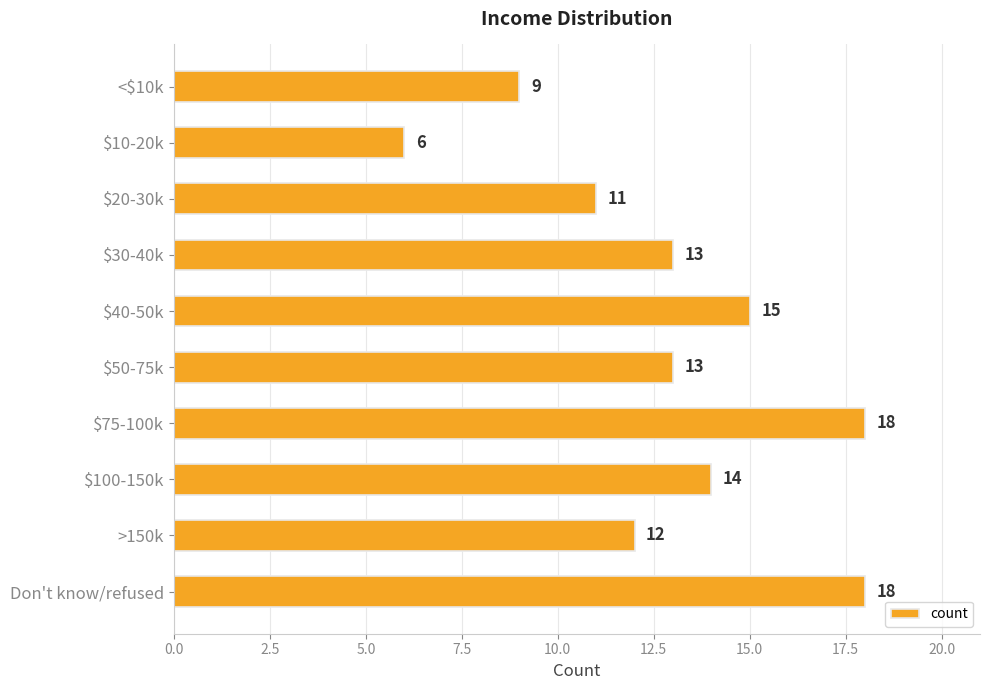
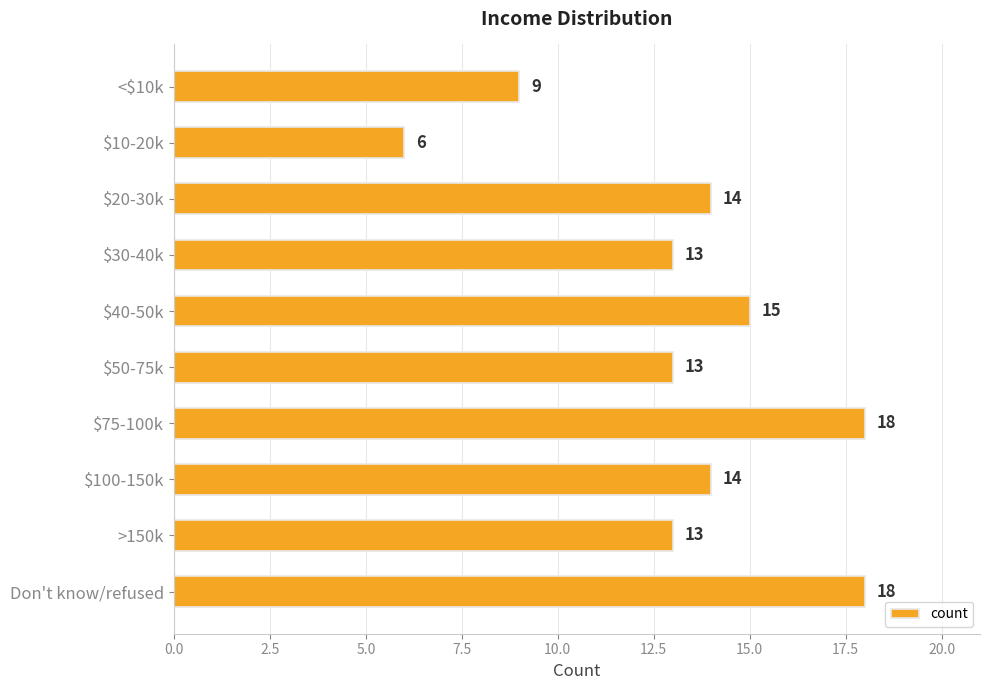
  {
    "<$10k": 9,
    "$10-20k": 6,
-   "$20-30k": 11,
+   "$20-30k": 14,
    "$30-40k": 13,
    "$40-50k": 15,
    "$50-75k": 13,
    "$75-100k": 18,
    "$100-150k": 14,
-   ">150k": 12,
+   ">150k": 13,
    "Don't know/refused": 18
  }
